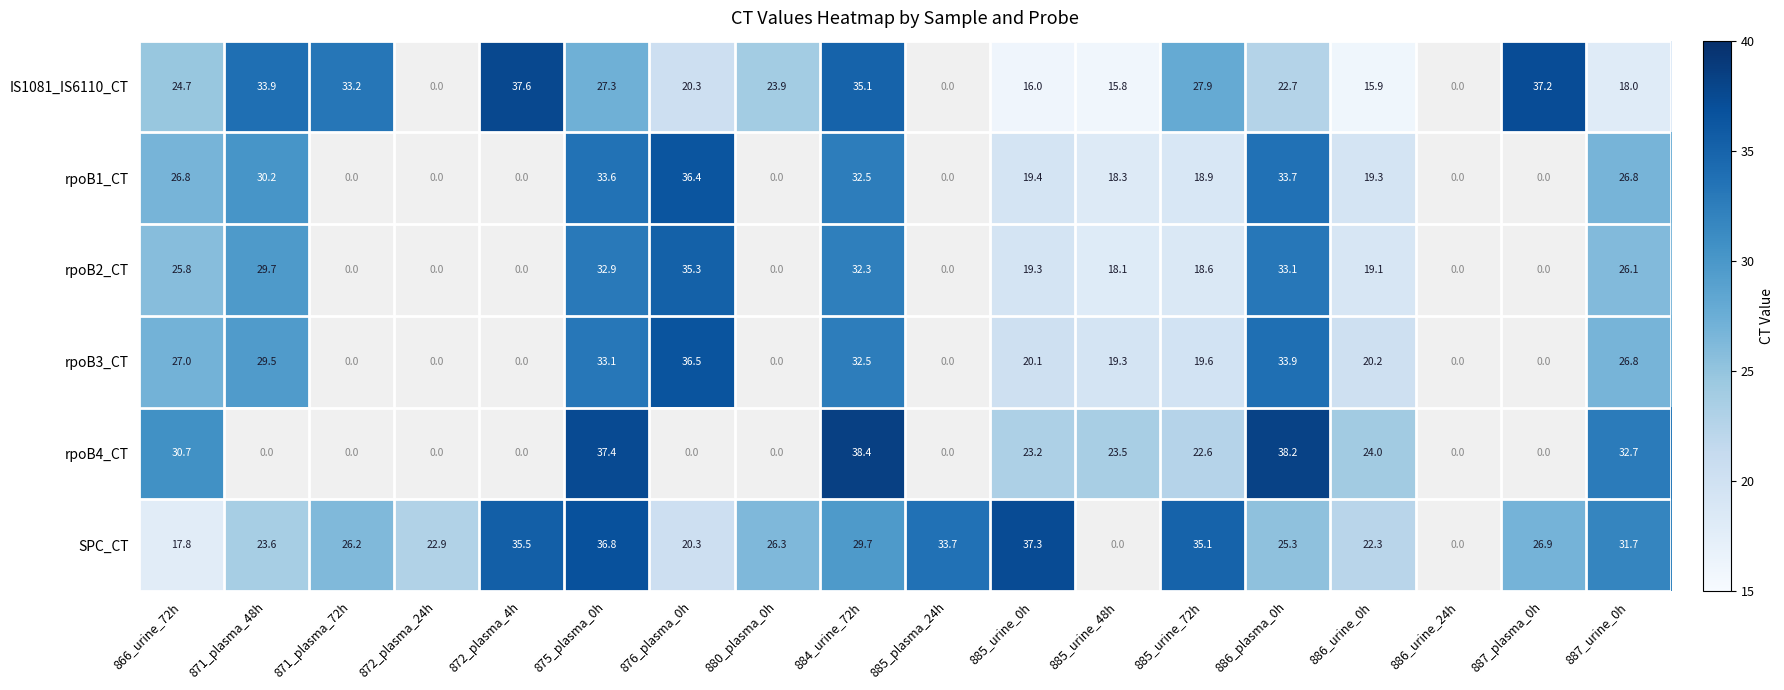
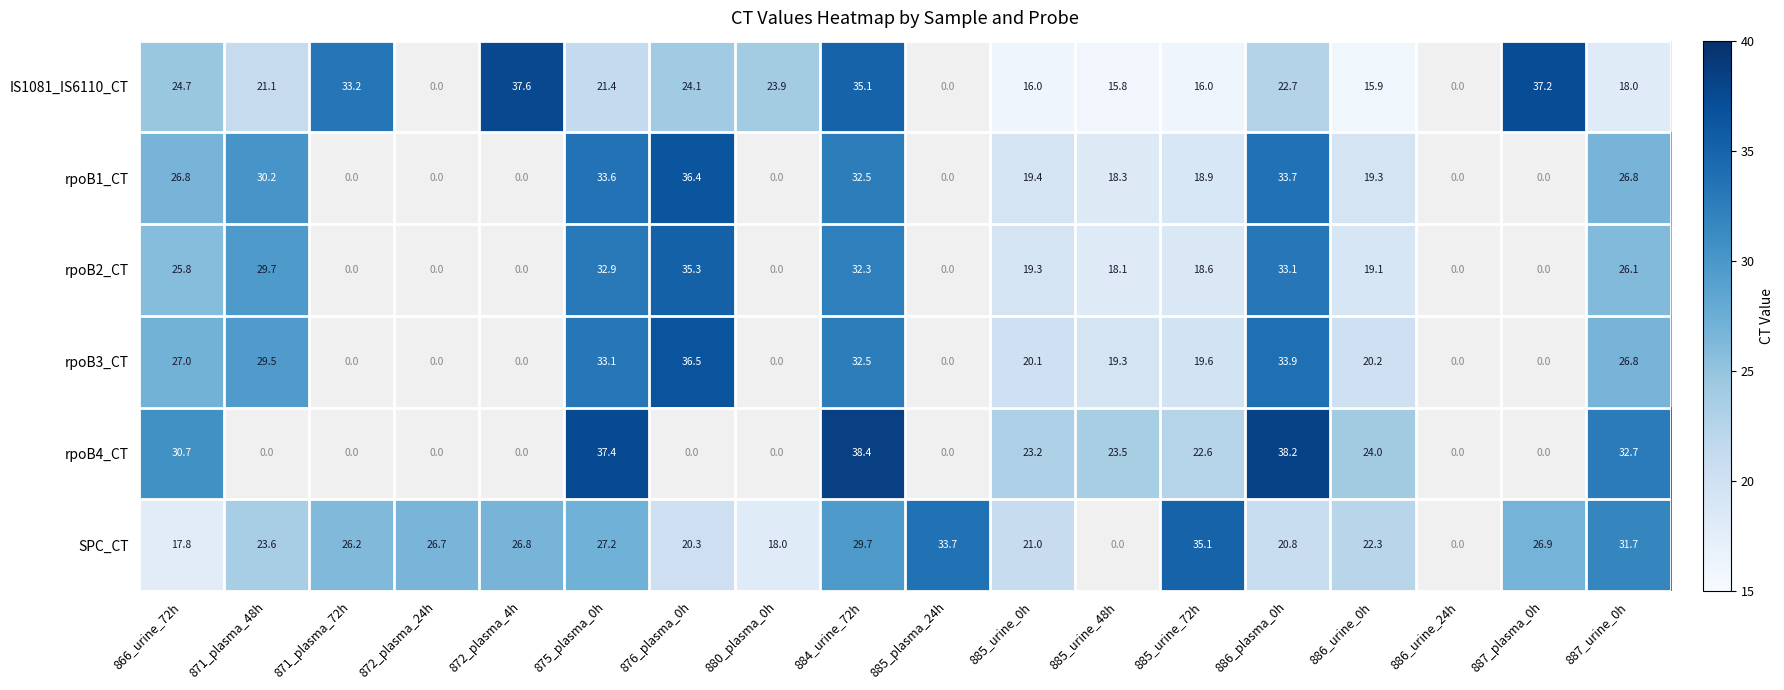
  {
    "IS1081_IS6110_CT": {
      "866_urine_72h": 24.7,
-     "871_plasma_48h": 33.9,
+     "871_plasma_48h": 21.1,
      "871_plasma_72h": 33.2,
      "872_plasma_4h": 37.6,
-     "875_plasma_0h": 27.3,
-     "876_plasma_0h": 20.3,
+     "875_plasma_0h": 21.4,
+     "876_plasma_0h": 24.1,
      "880_plasma_0h": 23.9,
      "884_urine_72h": 35.1,
      "885_urine_0h": 16.0,
      "885_urine_48h": 15.8,
-     "885_urine_72h": 27.9,
+     "885_urine_72h": 16.0,
      "886_plasma_0h": 22.7,
      "886_urine_0h": 15.9,
      "887_plasma_0h": 37.2,
      "887_urine_0h": 18.0
    },
    "rpoB1_CT": {
      "866_urine_72h": 26.8,
      "871_plasma_48h": 30.2,
      "875_plasma_0h": 33.6,
      "876_plasma_0h": 36.4,
      "884_urine_72h": 32.5,
      "885_urine_0h": 19.4,
      "885_urine_48h": 18.3,
      "885_urine_72h": 18.9,
      "886_plasma_0h": 33.7,
      "886_urine_0h": 19.3,
      "887_urine_0h": 26.8
    },
    "rpoB2_CT": {
      "866_urine_72h": 25.8,
      "871_plasma_48h": 29.7,
      "875_plasma_0h": 32.9,
      "876_plasma_0h": 35.3,
      "884_urine_72h": 32.3,
      "885_urine_0h": 19.3,
      "885_urine_48h": 18.1,
      "885_urine_72h": 18.6,
      "886_plasma_0h": 33.1,
      "886_urine_0h": 19.1,
      "887_urine_0h": 26.1
    },
    "rpoB3_CT": {
      "866_urine_72h": 27.0,
      "871_plasma_48h": 29.5,
      "875_plasma_0h": 33.1,
      "876_plasma_0h": 36.5,
      "884_urine_72h": 32.5,
      "885_urine_0h": 20.1,
      "885_urine_48h": 19.3,
      "885_urine_72h": 19.6,
      "886_plasma_0h": 33.9,
      "886_urine_0h": 20.2,
      "887_urine_0h": 26.8
    },
    "rpoB4_CT": {
      "866_urine_72h": 30.7,
      "875_plasma_0h": 37.4,
      "884_urine_72h": 38.4,
      "885_urine_0h": 23.2,
      "885_urine_48h": 23.5,
      "885_urine_72h": 22.6,
      "886_plasma_0h": 38.2,
      "886_urine_0h": 24.0,
      "887_urine_0h": 32.7
    },
    "SPC_CT": {
      "866_urine_72h": 17.8,
      "871_plasma_48h": 23.6,
      "871_plasma_72h": 26.2,
-     "872_plasma_24h": 22.9,
-     "872_plasma_4h": 35.5,
-     "875_plasma_0h": 36.8,
+     "872_plasma_24h": 26.7,
+     "872_plasma_4h": 26.8,
+     "875_plasma_0h": 27.2,
      "876_plasma_0h": 20.3,
-     "880_plasma_0h": 26.3,
+     "880_plasma_0h": 18.0,
      "884_urine_72h": 29.7,
      "885_plasma_24h": 33.7,
-     "885_urine_0h": 37.3,
+     "885_urine_0h": 21.0,
      "885_urine_72h": 35.1,
-     "886_plasma_0h": 25.3,
+     "886_plasma_0h": 20.8,
      "886_urine_0h": 22.3,
      "887_plasma_0h": 26.9,
      "887_urine_0h": 31.7
    }
  }
